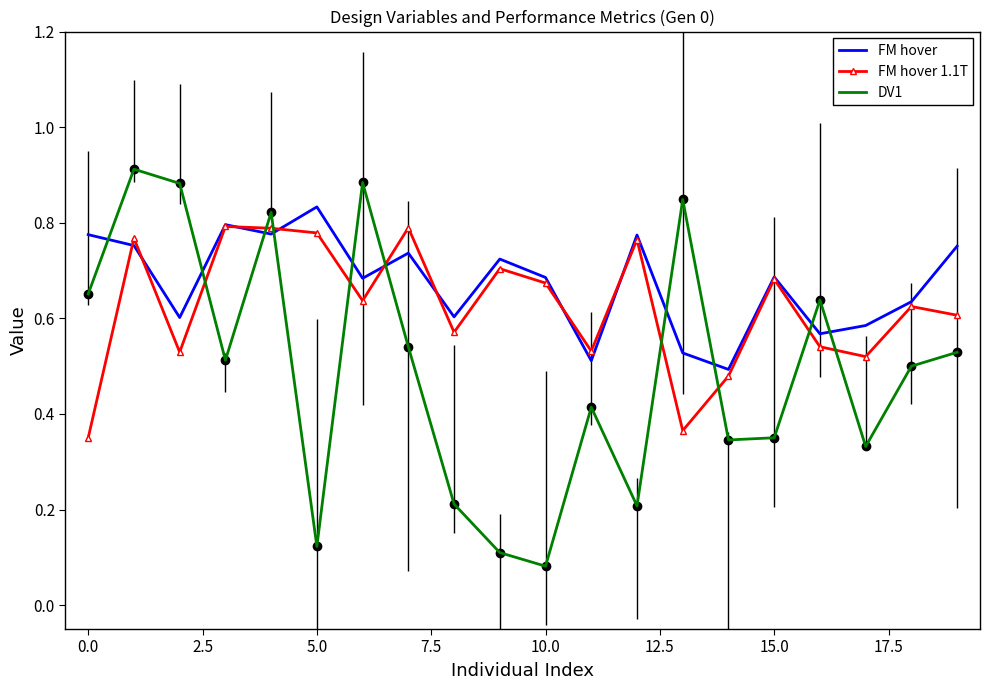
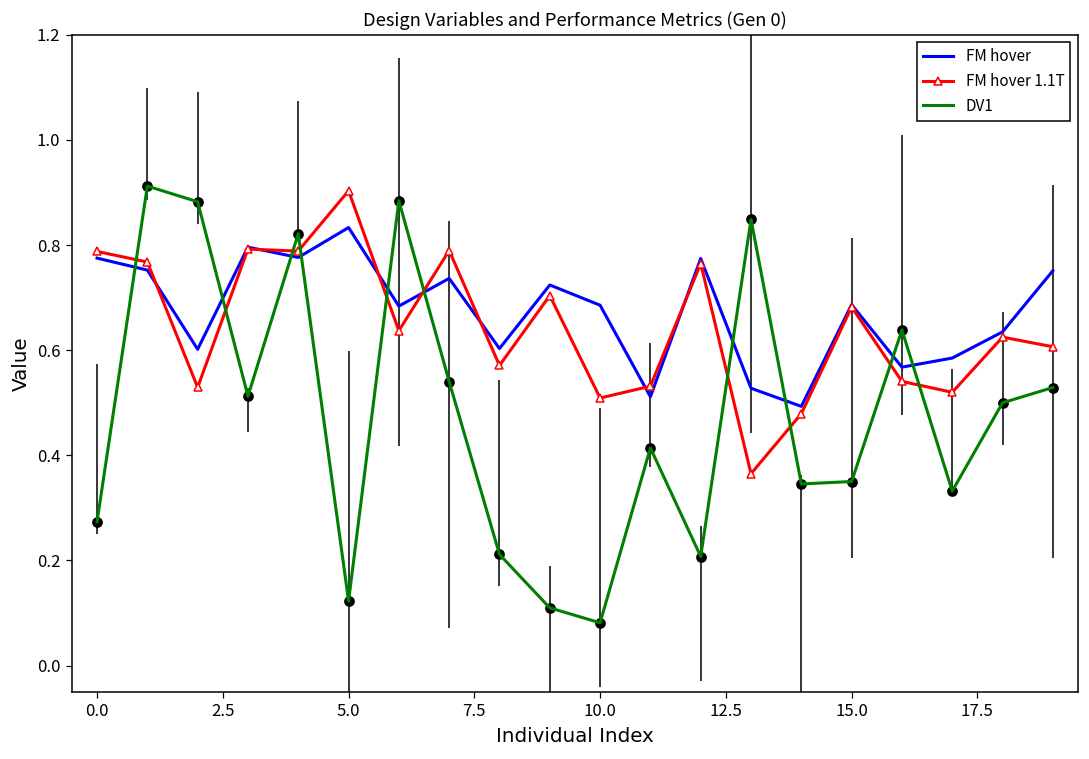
  {
    "FM hover": {
      "0.0": 0.78,
      "5.0": 0.83,
      "10.0": 0.69
    },
    "FM hover 1.1T": {
-     "0.0": 0.35,
-     "5.0": 0.78,
-     "10.0": 0.67
+     "0.0": 0.79,
+     "5.0": 0.90,
+     "10.0": 0.51
    },
    "DV1": {
-     "0.0": 0.65
+     "0.0": 0.27
    }
  }
